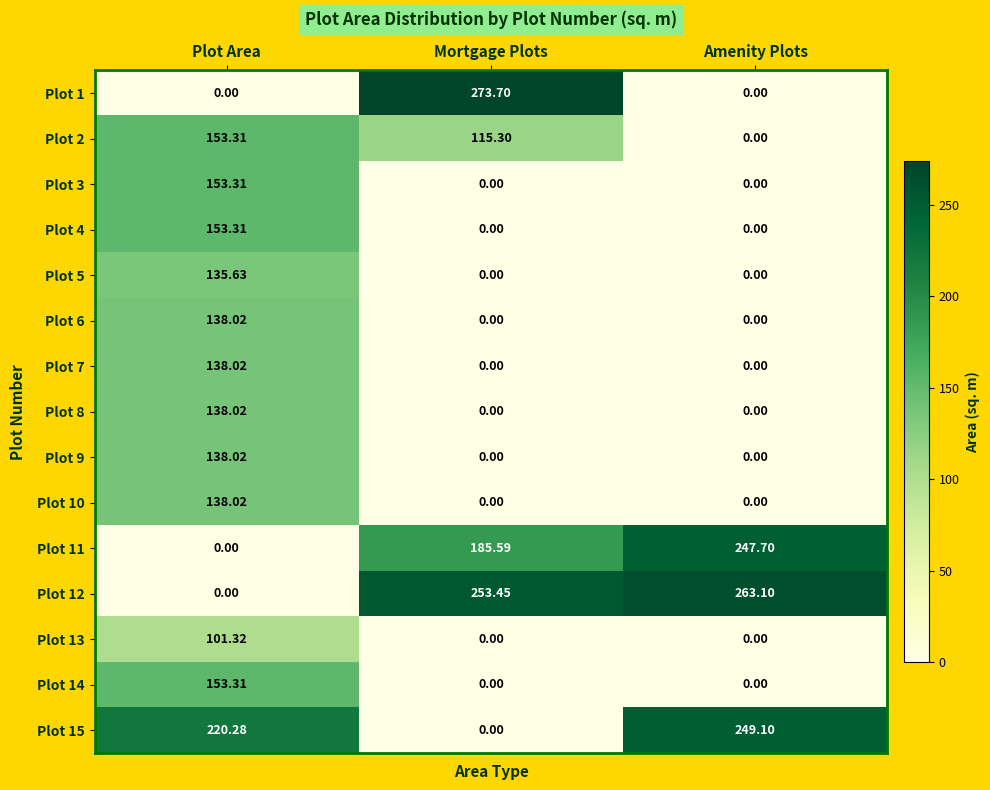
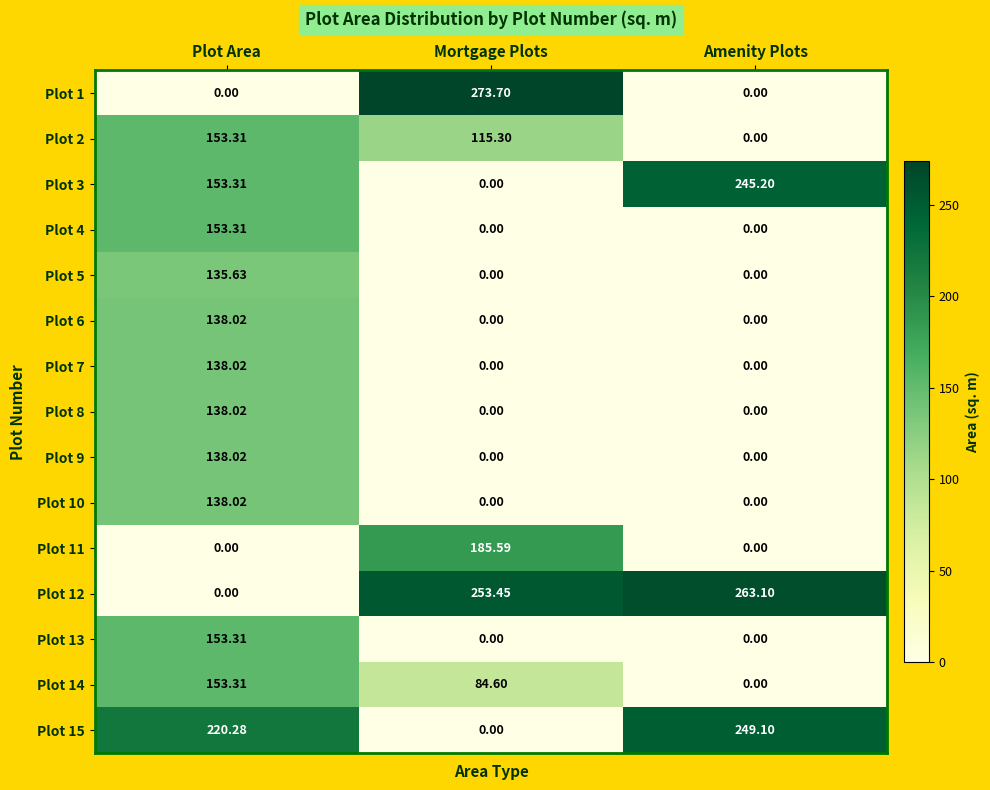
  {
    "Plot 1": {
      "Plot Area": 0.00,
      "Mortgage Plots": 273.70,
      "Amenity Plots": 0.00
    },
    "Plot 2": {
      "Plot Area": 153.31,
      "Mortgage Plots": 115.30,
      "Amenity Plots": 0.00
    },
    "Plot 3": {
      "Plot Area": 153.31,
      "Mortgage Plots": 0.00,
-     "Amenity Plots": 0.00
+     "Amenity Plots": 245.20
    },
    "Plot 4": {
      "Plot Area": 153.31,
      "Mortgage Plots": 0.00,
      "Amenity Plots": 0.00
    },
    "Plot 5": {
      "Plot Area": 135.63,
      "Mortgage Plots": 0.00,
      "Amenity Plots": 0.00
    },
    "Plot 6": {
      "Plot Area": 138.02,
      "Mortgage Plots": 0.00,
      "Amenity Plots": 0.00
    },
    "Plot 7": {
      "Plot Area": 138.02,
      "Mortgage Plots": 0.00,
      "Amenity Plots": 0.00
    },
    "Plot 8": {
      "Plot Area": 138.02,
      "Mortgage Plots": 0.00,
      "Amenity Plots": 0.00
    },
    "Plot 9": {
      "Plot Area": 138.02,
      "Mortgage Plots": 0.00,
      "Amenity Plots": 0.00
    },
    "Plot 10": {
      "Plot Area": 138.02,
      "Mortgage Plots": 0.00,
      "Amenity Plots": 0.00
    },
    "Plot 11": {
      "Plot Area": 0.00,
      "Mortgage Plots": 185.59,
-     "Amenity Plots": 247.70
+     "Amenity Plots": 0.00
    },
    "Plot 12": {
      "Plot Area": 0.00,
      "Mortgage Plots": 253.45,
      "Amenity Plots": 263.10
    },
    "Plot 13": {
-     "Plot Area": 101.32,
+     "Plot Area": 153.31,
      "Mortgage Plots": 0.00,
      "Amenity Plots": 0.00
    },
    "Plot 14": {
      "Plot Area": 153.31,
-     "Mortgage Plots": 0.00,
+     "Mortgage Plots": 84.60,
      "Amenity Plots": 0.00
    },
    "Plot 15": {
      "Plot Area": 220.28,
      "Mortgage Plots": 0.00,
      "Amenity Plots": 249.10
    }
  }
